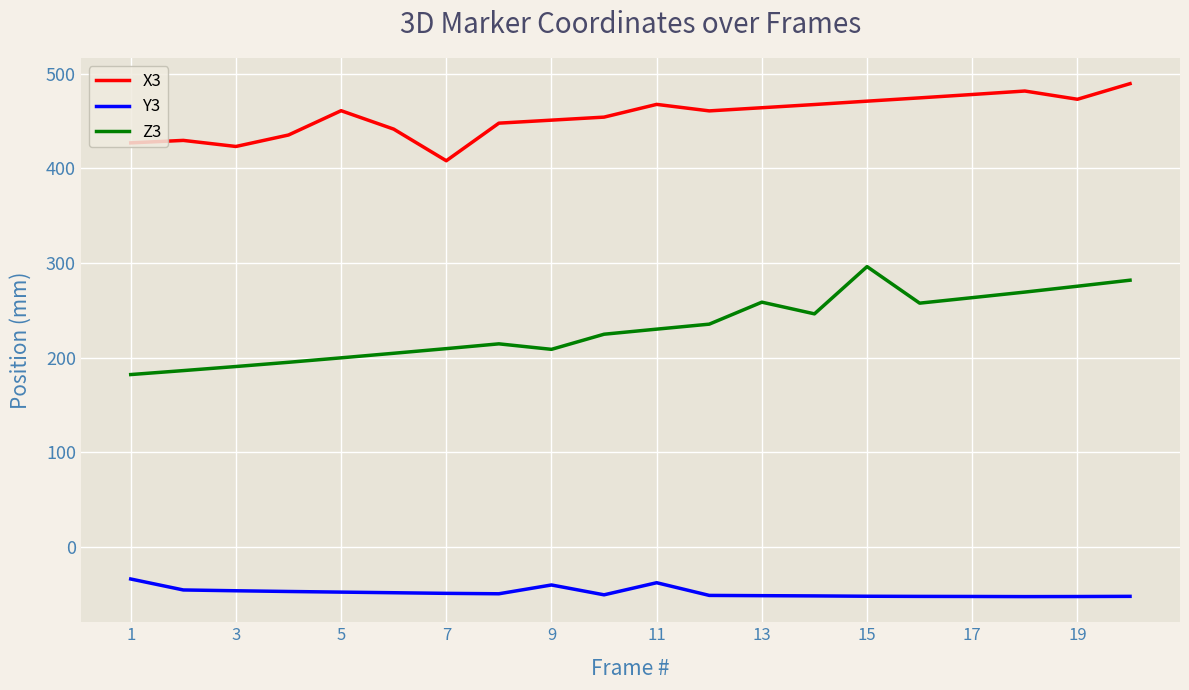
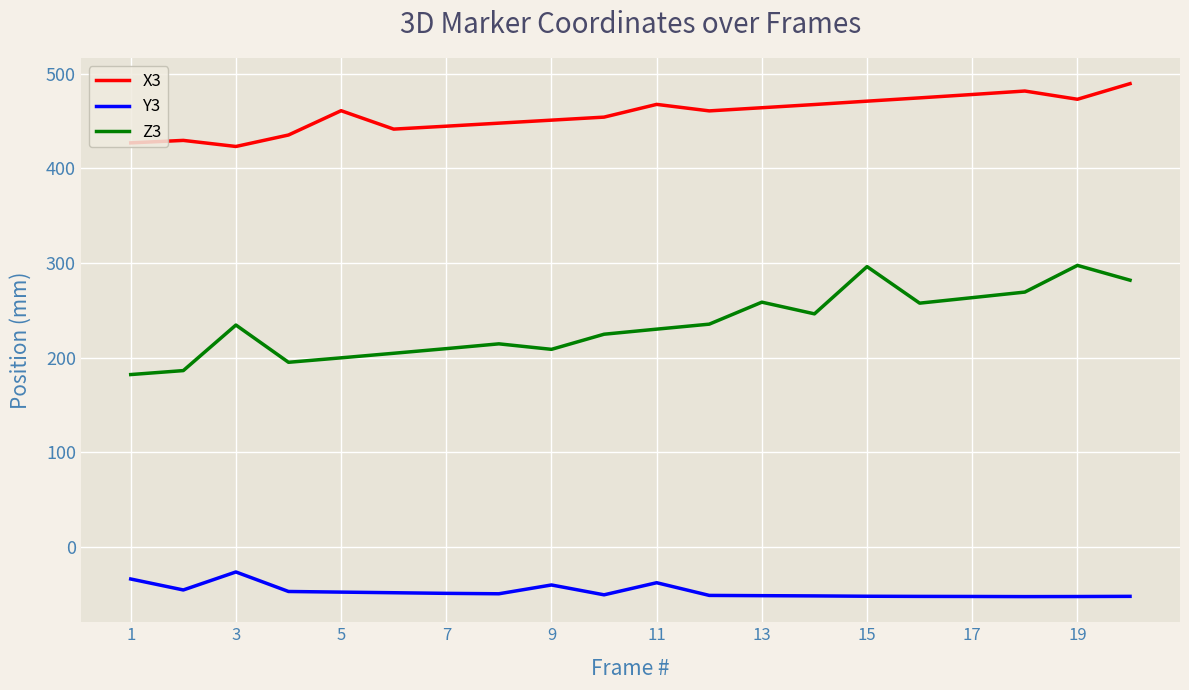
  {
    "X3": {
      "3": 420,
      "5": 460,
-     "7": 410,
+     "7": 440,
      "9": 450,
      "11": 470,
      "13": 460,
      "15": 470,
      "17": 480,
      "19": 470
    },
    "Y3": {
      "1": -30,
-     "3": -50,
+     "3": -30,
      "5": -50,
      "7": -50,
      "9": -40,
      "11": -40,
      "13": -50,
      "15": -50,
      "17": -50,
      "19": -50
    },
    "Z3": {
      "1": 180,
-     "3": 190,
+     "3": 230,
      "5": 200,
      "7": 210,
      "9": 210,
      "11": 230,
      "13": 260,
      "15": 300,
      "17": 260,
-     "19": 280
+     "19": 300
    }
  }
